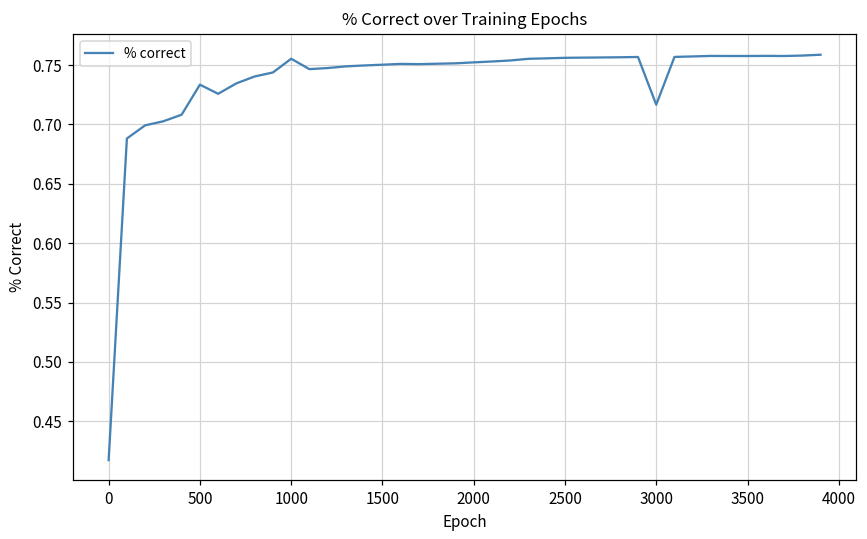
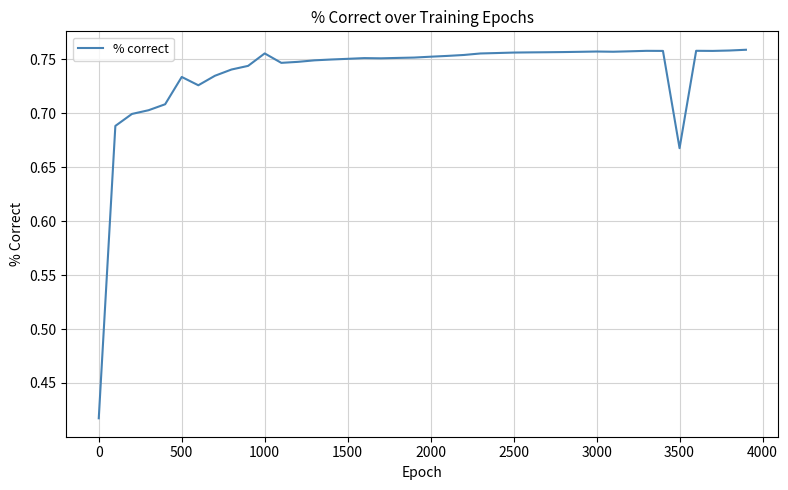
  {
    "0": 0.417,
    "500": 0.734,
    "1000": 0.755,
    "1500": 0.750,
    "2000": 0.752,
    "2500": 0.756,
-   "3000": 0.717,
-   "3500": 0.758
+   "3000": 0.757,
+   "3500": 0.668
  }
